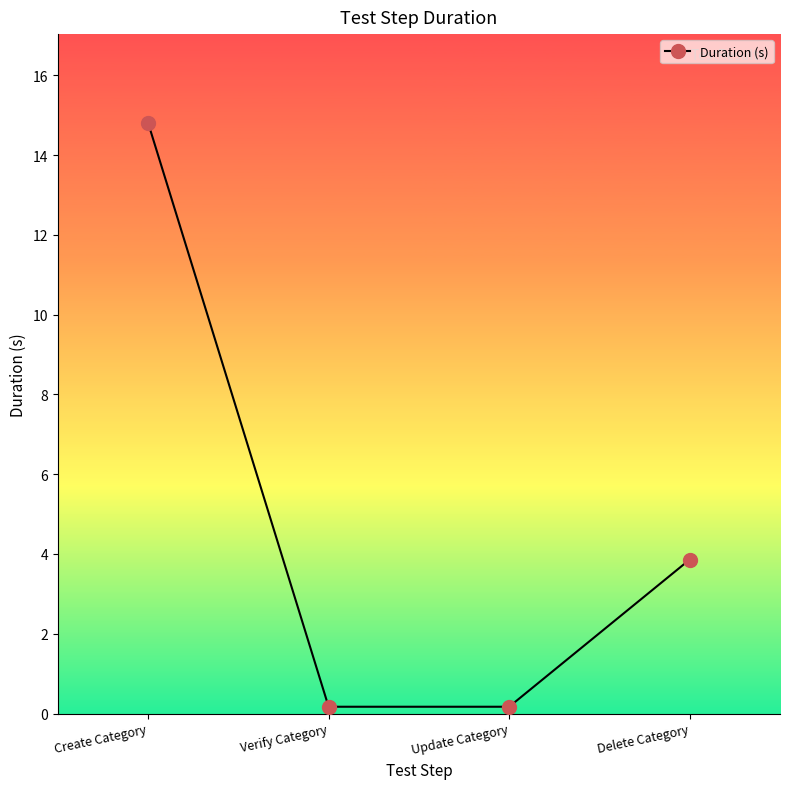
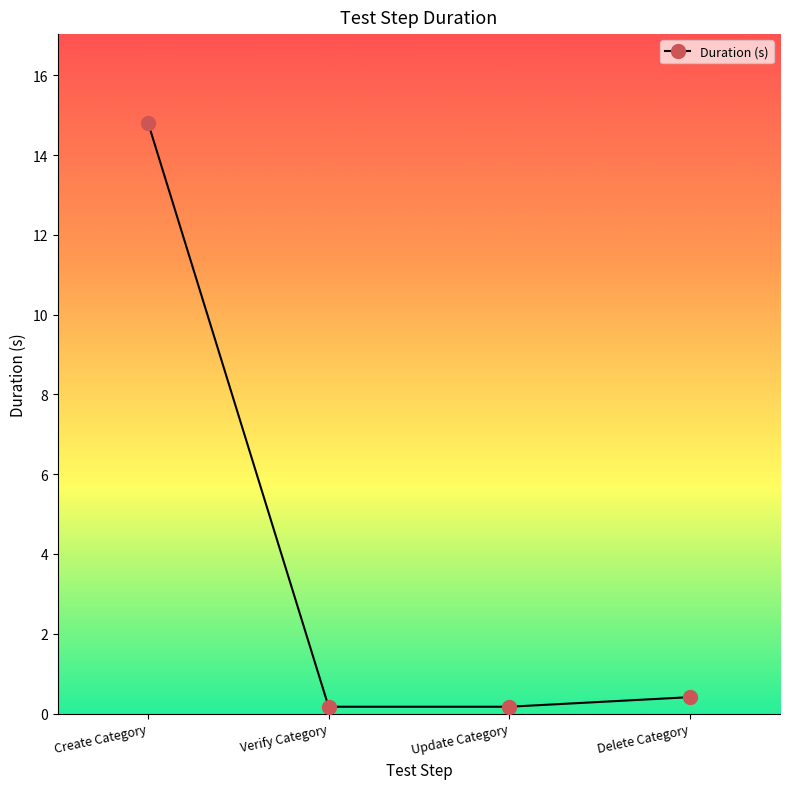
  {
    "Create Category": 14.8,
    "Verify Category": 0.2,
    "Update Category": 0.2,
-   "Delete Category": 3.9
+   "Delete Category": 0.4
  }
